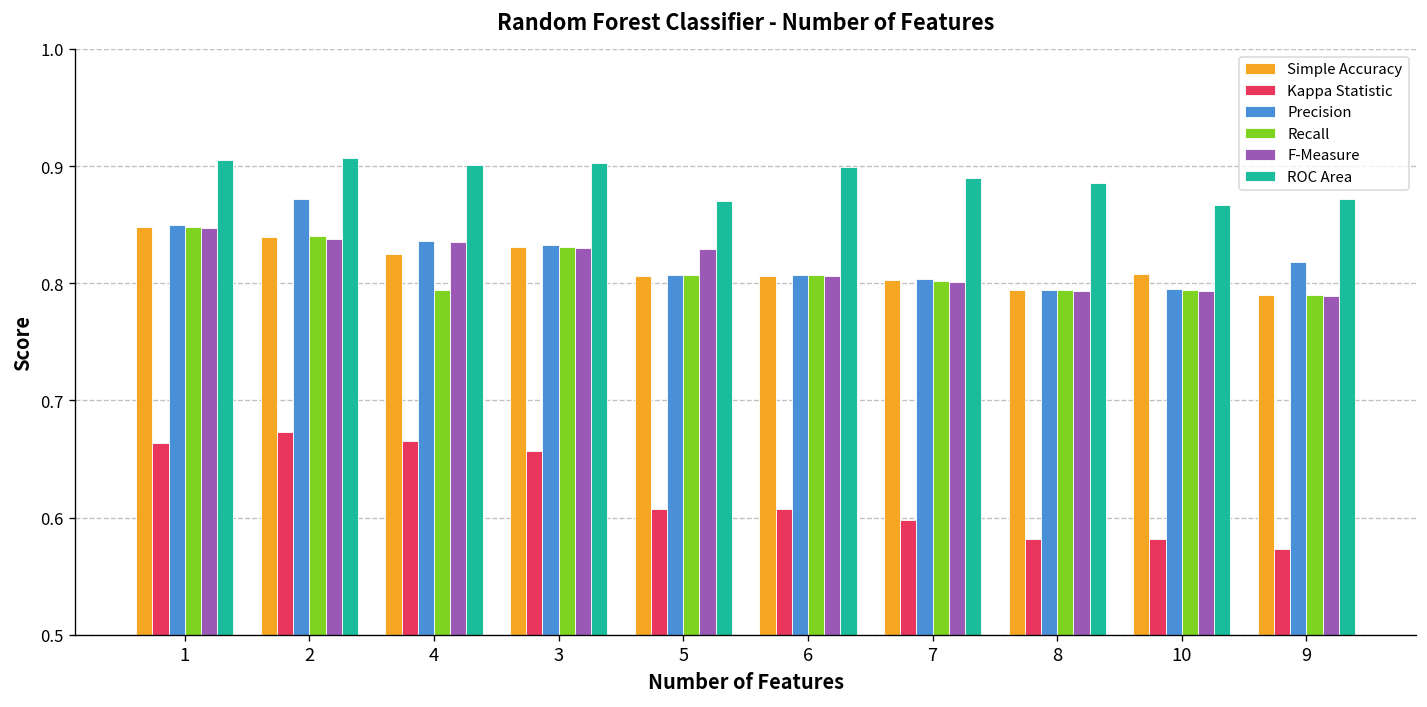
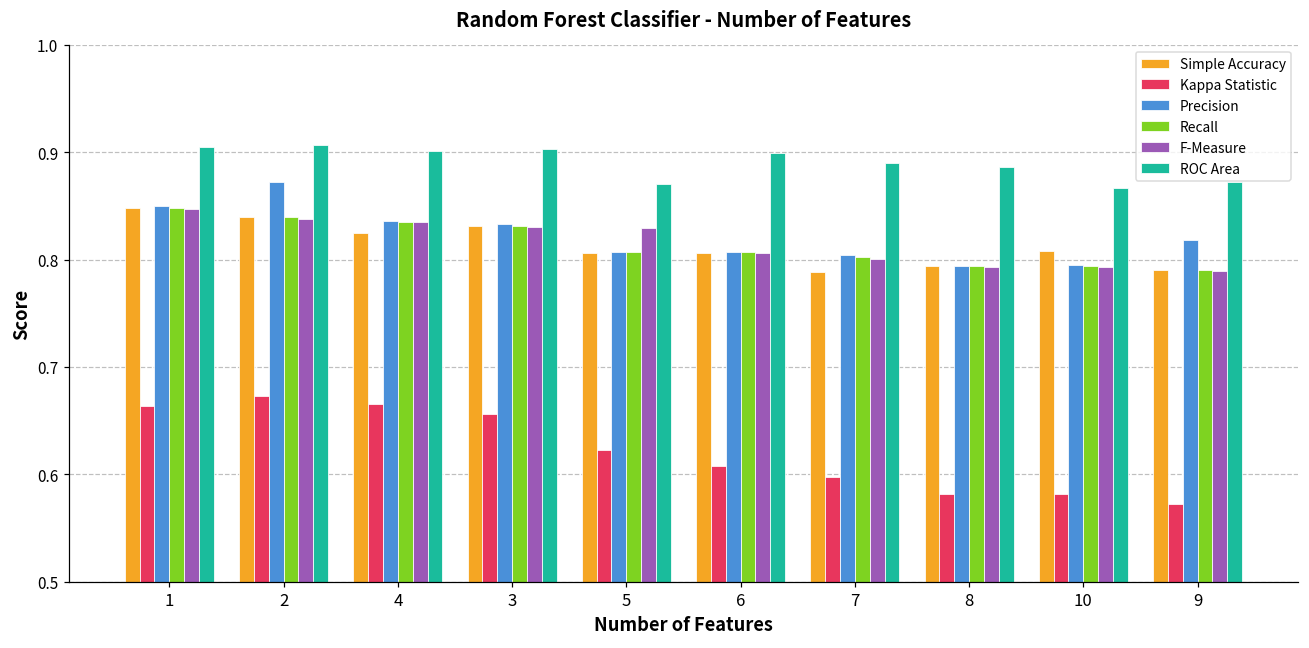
  {
    "Simple Accuracy": {
      "1": 0.85,
      "2": 0.84,
      "4": 0.82,
      "3": 0.83,
      "5": 0.81,
      "6": 0.81,
-     "7": 0.80,
+     "7": 0.79,
      "8": 0.79,
      "10": 0.81,
      "9": 0.79
    },
    "Kappa Statistic": {
      "1": 0.66,
      "2": 0.67,
      "4": 0.67,
      "3": 0.66,
-     "5": 0.61,
+     "5": 0.62,
      "6": 0.61,
      "7": 0.60,
      "8": 0.58,
      "10": 0.58,
      "9": 0.57
    },
    "Precision": {
      "1": 0.85,
      "2": 0.87,
      "4": 0.84,
      "3": 0.83,
      "5": 0.81,
      "6": 0.81,
      "7": 0.80,
      "8": 0.79,
      "10": 0.80,
      "9": 0.82
    },
    "Recall": {
      "1": 0.85,
      "2": 0.84,
-     "4": 0.79,
+     "4": 0.84,
      "3": 0.83,
      "5": 0.81,
      "6": 0.81,
      "7": 0.80,
      "8": 0.79,
      "10": 0.79,
      "9": 0.79
    },
    "F-Measure": {
      "1": 0.85,
      "2": 0.84,
      "4": 0.84,
      "3": 0.83,
      "5": 0.83,
      "6": 0.81,
      "7": 0.80,
      "8": 0.79,
      "10": 0.79,
      "9": 0.79
    },
    "ROC Area": {
      "1": 0.91,
      "2": 0.91,
      "4": 0.90,
      "3": 0.90,
      "5": 0.87,
      "6": 0.90,
      "7": 0.89,
      "8": 0.89,
      "10": 0.87
    }
  }
